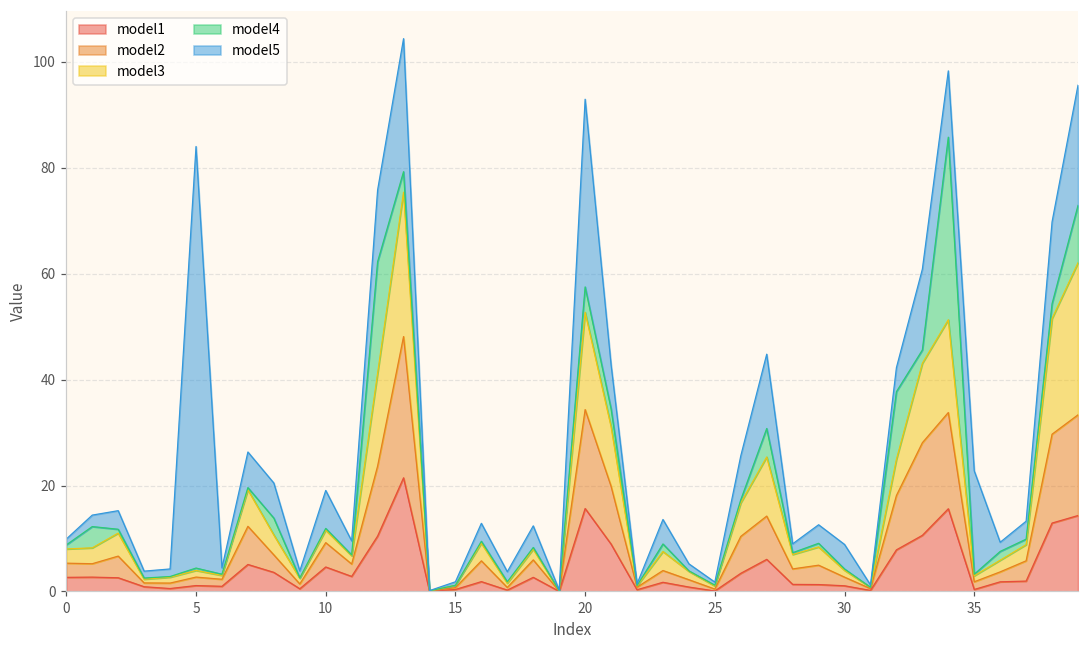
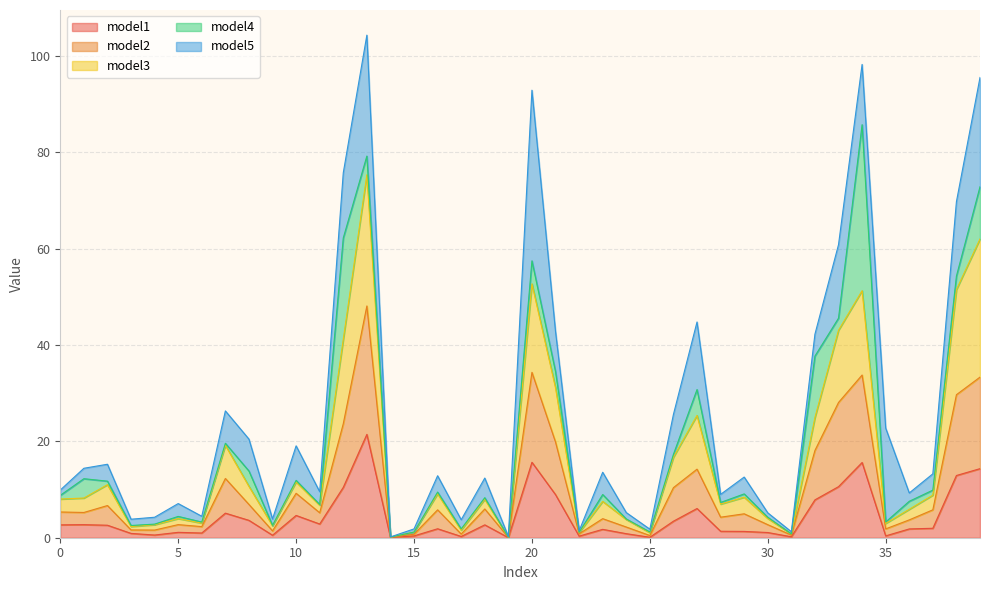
  {
    "model4": {
      "0": 1,
      "20": 5
    },
    "model5": {
      "0": 1,
-     "5": 80,
+     "5": 3,
      "10": 7,
      "15": 1,
      "20": 35,
      "25": 1,
-     "30": 5,
+     "30": 1,
      "35": 20
    }
  }
